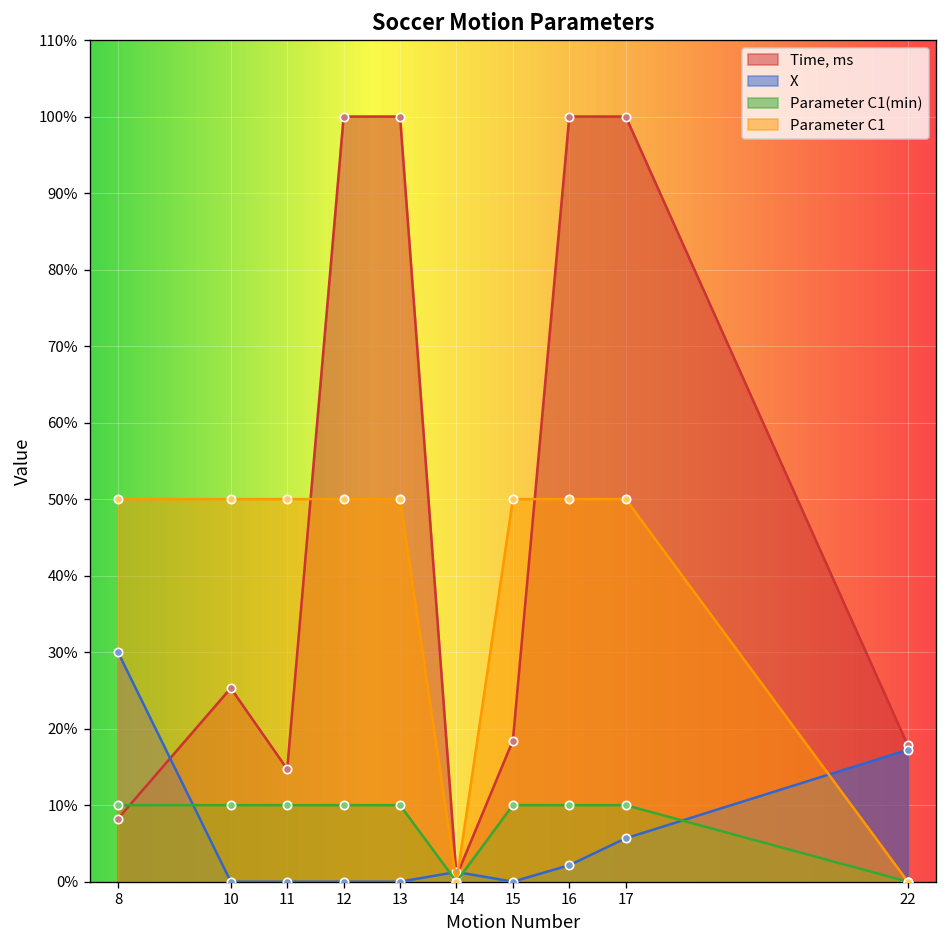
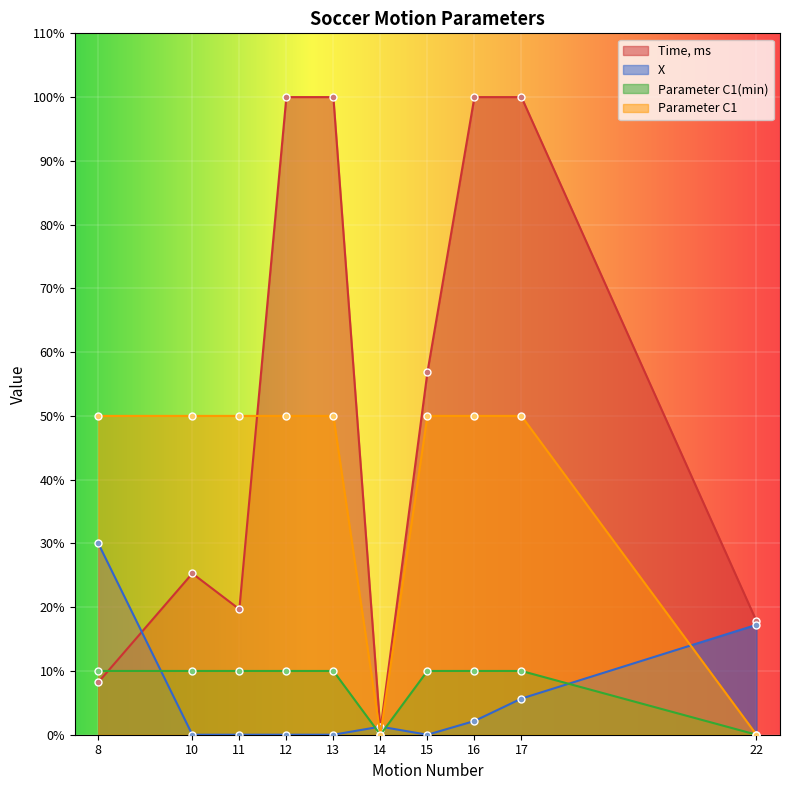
  {
    "Time, ms": {
      "8": "8%",
      "10": "25%",
-     "11": "15%",
+     "11": "20%",
      "12": "100%",
      "13": "100%",
      "14": "1%",
-     "15": "18%",
+     "15": "57%",
      "16": "100%",
      "17": "100%",
      "22": "18%"
    },
    "X": {
      "8": "30%",
      "10": "0%",
      "11": "0%",
      "12": "0%",
      "13": "0%",
      "14": "1%",
      "15": "0%",
      "16": "2%",
      "17": "6%",
      "22": "17%"
    },
    "Parameter C1(min)": {
      "8": "10%",
      "10": "10%",
      "11": "10%",
      "12": "10%",
      "13": "10%",
      "15": "10%",
      "16": "10%",
      "17": "10%"
    },
    "Parameter C1": {
      "8": "50%",
      "10": "50%",
      "11": "50%",
      "12": "50%",
      "13": "50%",
      "15": "50%",
      "16": "50%",
      "17": "50%"
    }
  }
